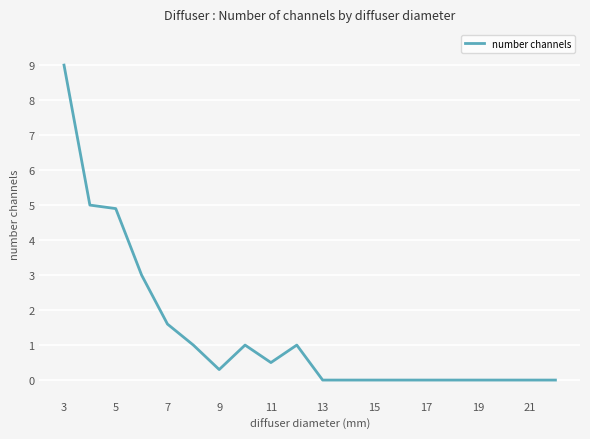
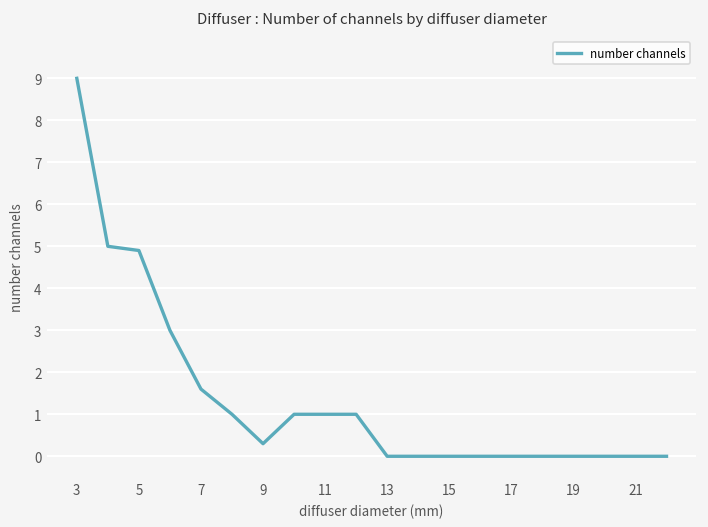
  {
    "3": 9.0,
    "5": 4.9,
    "7": 1.6,
    "9": 0.3,
-   "11": 0.5,
+   "11": 1.0,
    "13": 0.0,
    "15": 0.0,
    "17": 0.0,
    "19": 0.0,
    "21": 0.0
  }
